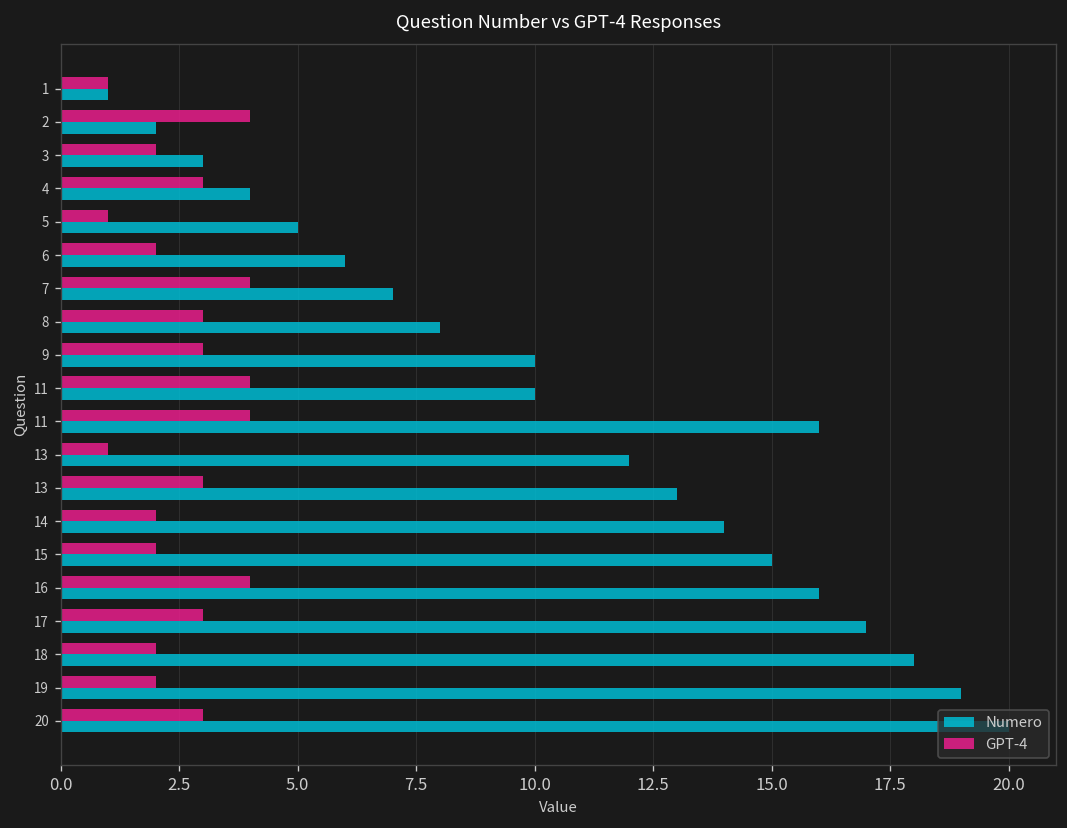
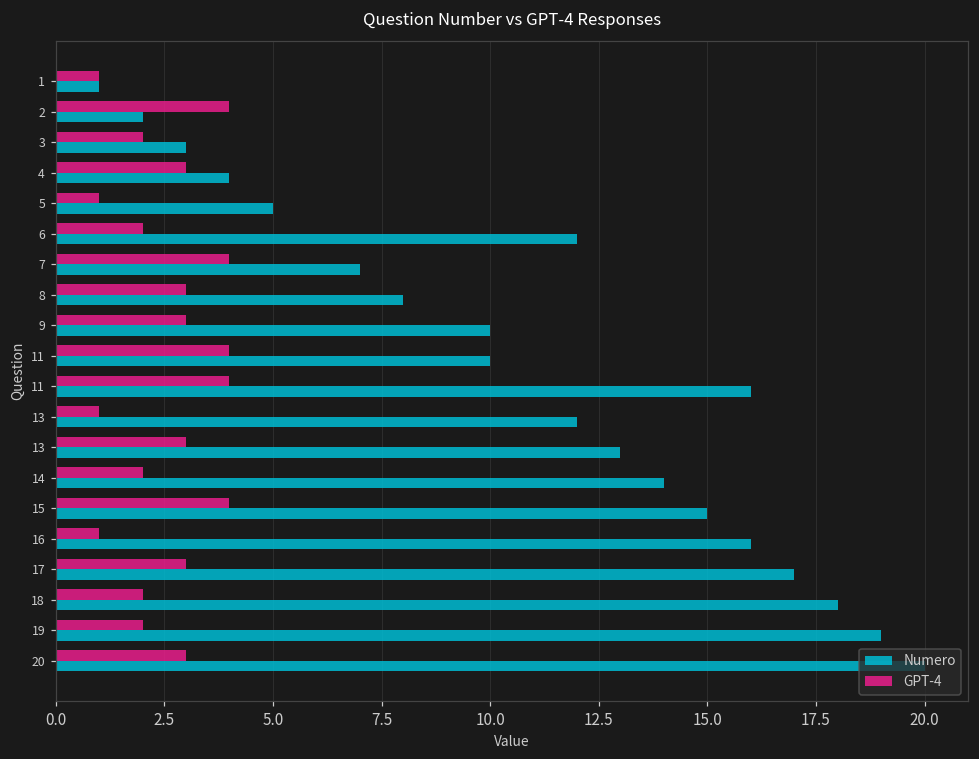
  {
    "Numero": {
      "1": 1,
      "2": 2,
      "3": 3,
      "4": 4,
      "5": 5,
-     "6": 6,
+     "6": 12,
      "7": 7,
      "8": 8,
      "9": 10,
      "14": 14,
      "15": 15,
      "16": 16,
      "17": 17,
      "18": 18,
      "19": 19
    },
    "GPT-4": {
      "1": 1,
      "2": 4,
      "3": 2,
      "4": 3,
      "5": 1,
      "6": 2,
      "7": 4,
      "8": 3,
      "9": 3,
      "14": 2,
-     "15": 2,
-     "16": 4,
+     "15": 4,
+     "16": 1,
      "17": 3,
      "18": 2,
      "19": 2,
      "20": 3
    }
  }
